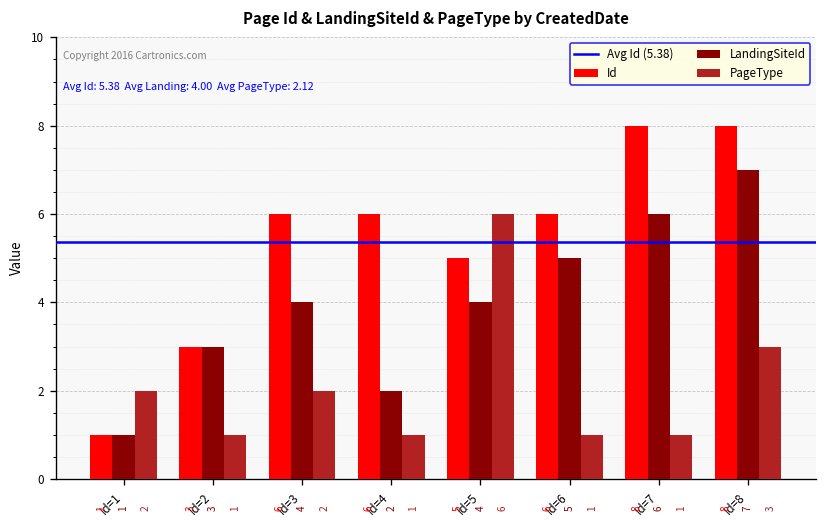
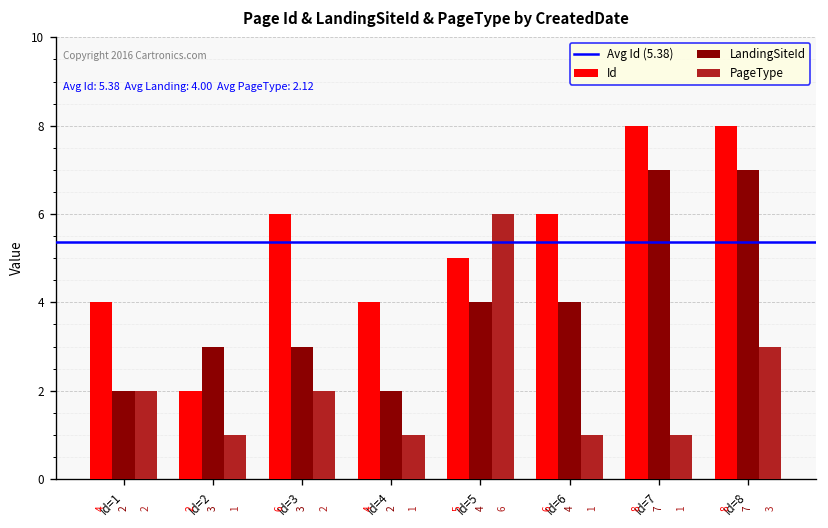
  {
    "Id": {
-     "Id=1": 1,
-     "Id=2": 3,
-     "Id=4": 6
+     "Id=1": 4,
+     "Id=2": 2,
+     "Id=4": 4
    },
    "LandingSiteId": {
-     "Id=1": 1,
-     "Id=3": 4,
-     "Id=6": 5,
-     "Id=7": 6
+     "Id=1": 2,
+     "Id=3": 3,
+     "Id=6": 4,
+     "Id=7": 7
    },
    "PageType": {
      "Id=1": 2.0,
      "Id=2": 1.0,
      "Id=3": 2.0,
      "Id=4": 1.0,
      "Id=5": 6.0,
      "Id=6": 1.0,
      "Id=7": 1.0,
      "Id=8": 3.0
    }
  }
